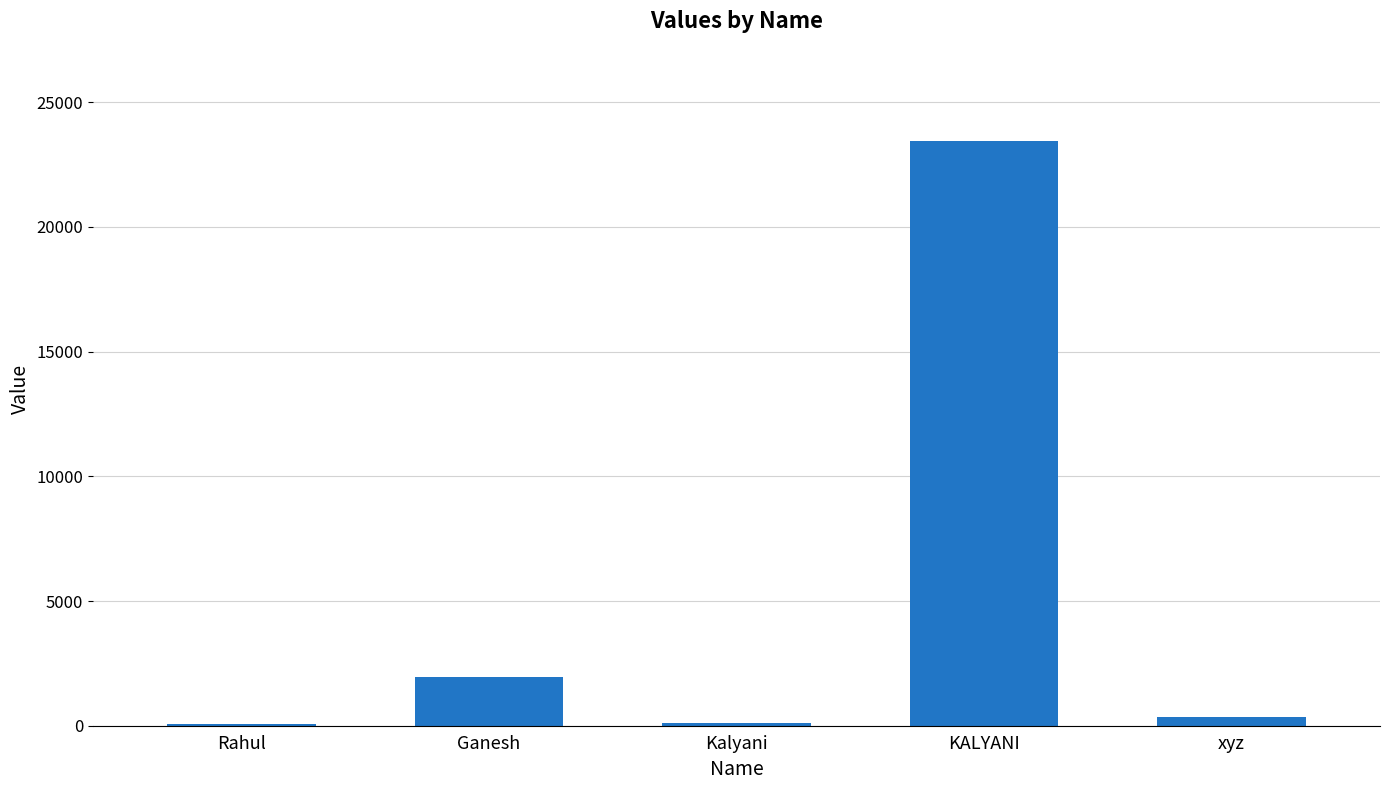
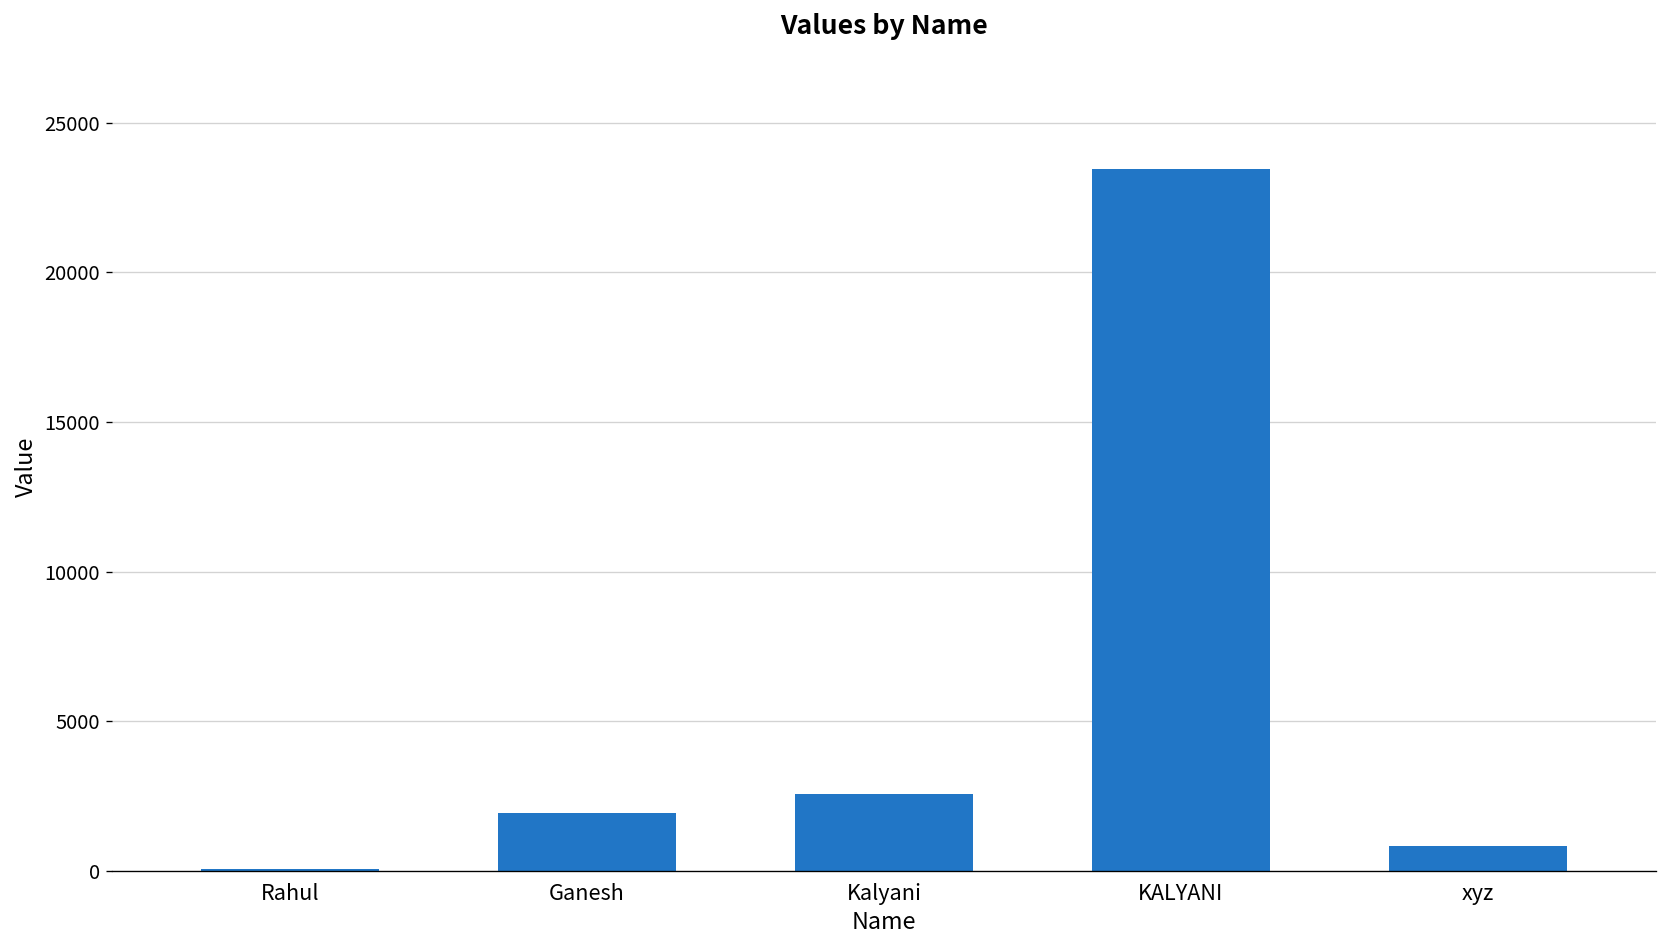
  {
    "Ganesh": 1900,
-   "Kalyani": 100,
+   "Kalyani": 2600,
    "KALYANI": 23500,
-   "xyz": 300
+   "xyz": 800
  }
